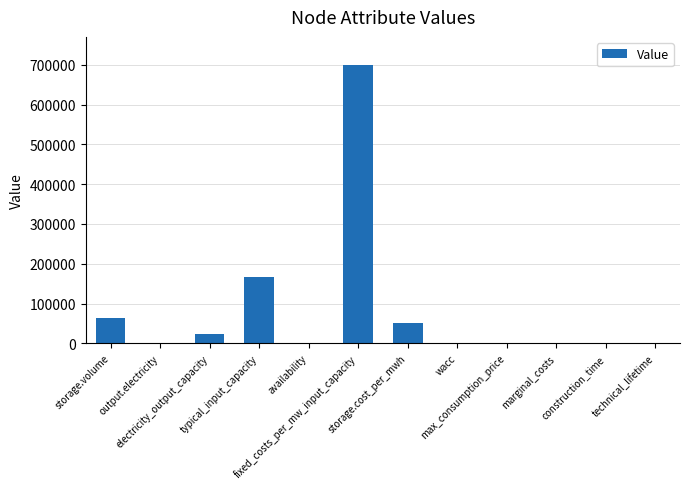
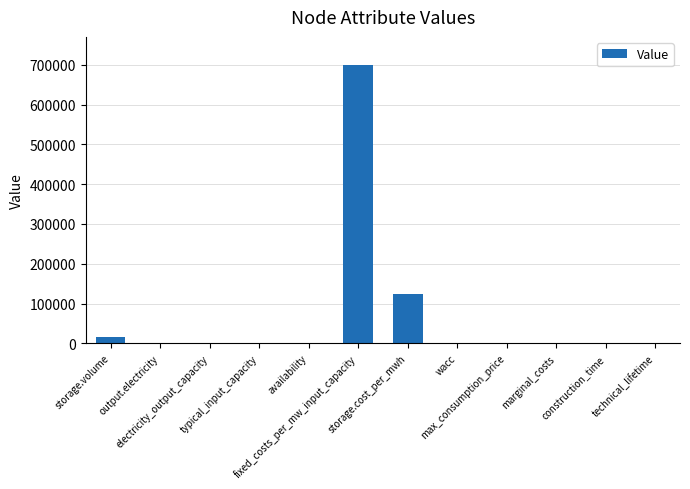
  {
-   "storage.volume": 60000,
-   "electricity_output_capacity": 20000,
-   "typical_input_capacity": 170000,
+   "storage.volume": 20000,
+   "electricity_output_capacity": 0,
+   "typical_input_capacity": 0,
    "fixed_costs_per_mw_input_capacity": 700000,
-   "storage.cost_per_mwh": 50000
+   "storage.cost_per_mwh": 120000
  }
